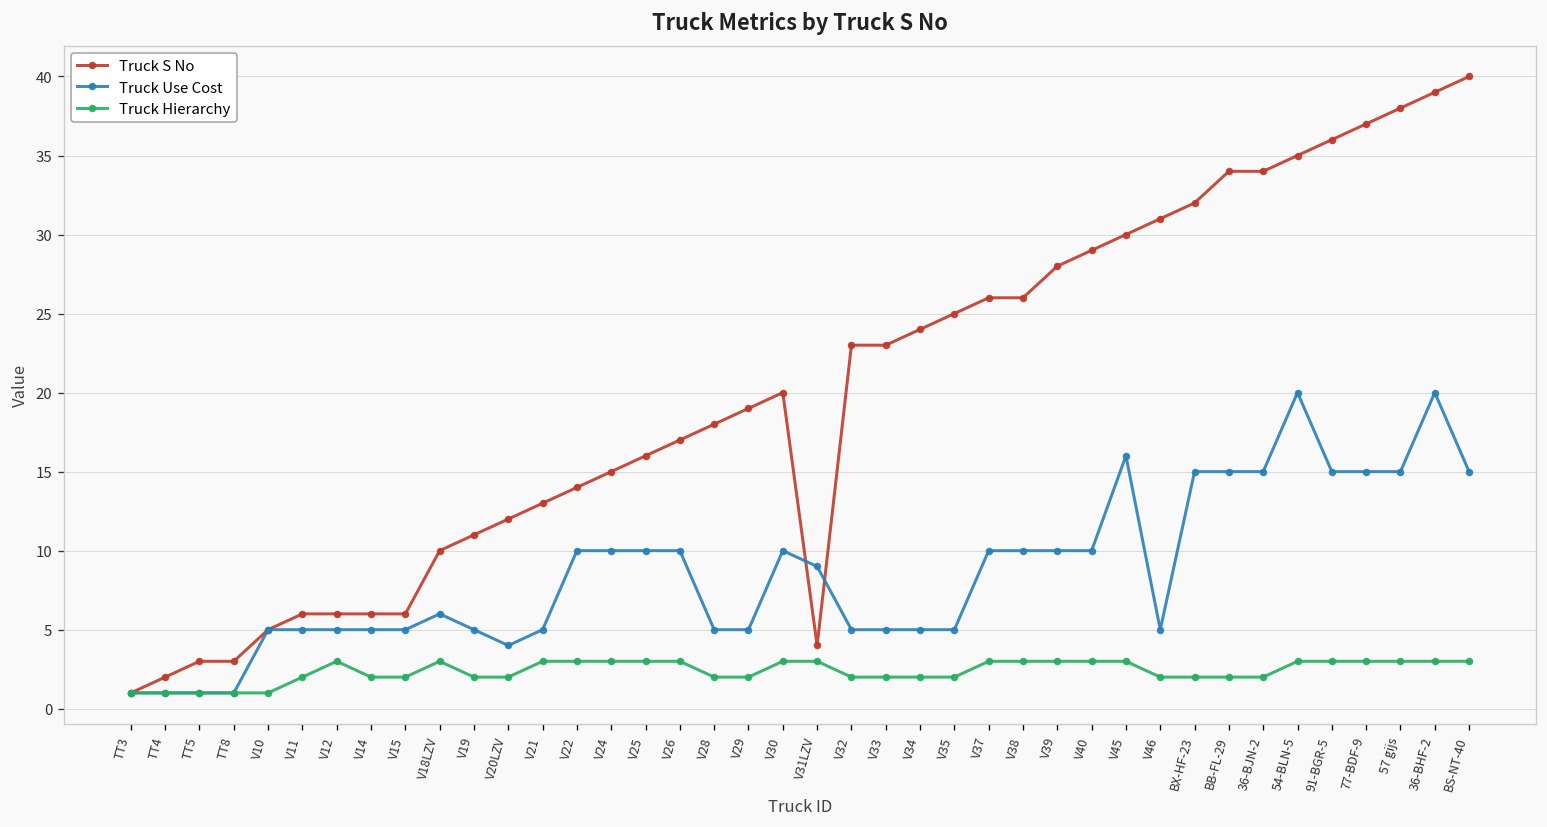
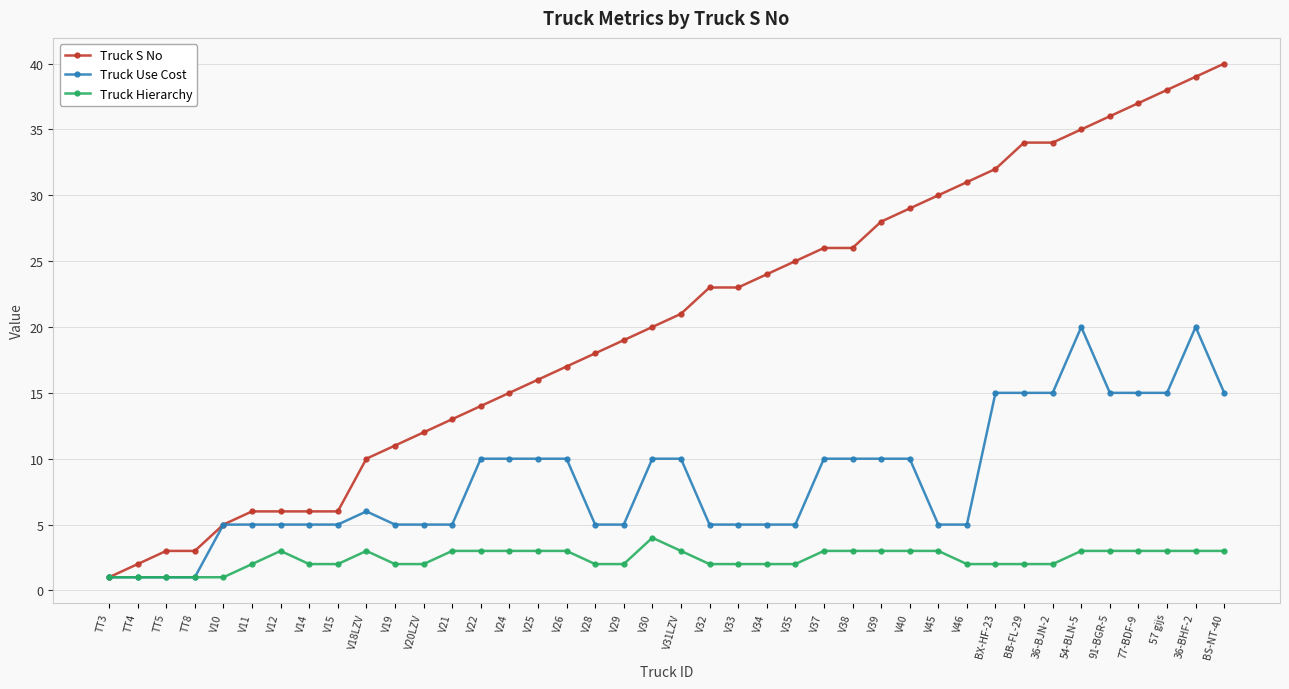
  {
    "Truck S No": {
      "TT4": 2,
      "TT5": 3,
      "TT8": 3,
      "V11": 6,
      "V12": 6,
      "V14": 6,
      "V15": 6,
      "V18LZV": 10,
      "V19": 11,
      "V20LZV": 12,
      "V21": 13,
      "V22": 14,
      "V24": 15,
      "V25": 16,
      "V26": 17,
      "V28": 18,
      "V29": 19,
      "V30": 20,
-     "V31LZV": 4,
+     "V31LZV": 21,
      "V32": 23,
      "V33": 23,
      "V34": 24,
      "V35": 25,
      "V37": 26,
      "V38": 26,
      "V39": 28,
      "V40": 29,
      "V45": 30,
      "V46": 31,
      "BX-HF-23": 32,
      "BB-FL-29": 34,
      "36-BJN-2": 34,
      "54-BLN-5": 35,
      "91-BGR-5": 36,
      "77-BDF-9": 37,
      "57 gijs": 38,
      "36-BHF-2": 39,
      "BS-NT-40": 40
    },
    "Truck Use Cost": {
      "V11": 5,
      "V12": 5,
      "V14": 5,
      "V15": 5,
      "V18LZV": 6,
      "V19": 5,
-     "V20LZV": 4,
+     "V20LZV": 5,
      "V21": 5,
      "V22": 10,
      "V24": 10,
      "V25": 10,
      "V26": 10,
      "V28": 5,
      "V29": 5,
      "V30": 10,
-     "V31LZV": 9,
+     "V31LZV": 10,
      "V32": 5,
      "V33": 5,
      "V34": 5,
      "V35": 5,
      "V37": 10,
      "V38": 10,
      "V39": 10,
      "V40": 10,
-     "V45": 16,
+     "V45": 5,
      "V46": 5,
      "BX-HF-23": 15,
      "BB-FL-29": 15,
      "36-BJN-2": 15,
      "54-BLN-5": 20,
      "91-BGR-5": 15,
      "77-BDF-9": 15,
      "57 gijs": 15,
      "36-BHF-2": 20,
      "BS-NT-40": 15
    },
    "Truck Hierarchy": {
      "V10": 1,
      "V11": 2,
      "V12": 3,
      "V14": 2,
      "V15": 2,
      "V18LZV": 3,
      "V19": 2,
      "V20LZV": 2,
      "V21": 3,
      "V22": 3,
      "V24": 3,
      "V25": 3,
      "V26": 3,
      "V28": 2,
      "V29": 2,
-     "V30": 3,
+     "V30": 4,
      "V31LZV": 3,
      "V32": 2,
      "V33": 2,
      "V34": 2,
      "V35": 2,
      "V37": 3,
      "V38": 3,
      "V39": 3,
      "V40": 3,
      "V45": 3,
      "V46": 2,
      "BX-HF-23": 2,
      "BB-FL-29": 2,
      "36-BJN-2": 2,
      "54-BLN-5": 3,
      "91-BGR-5": 3,
      "77-BDF-9": 3,
      "57 gijs": 3,
      "36-BHF-2": 3,
      "BS-NT-40": 3
    }
  }
